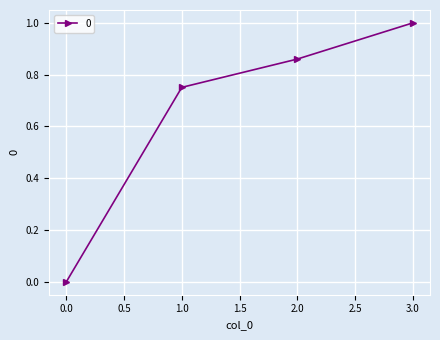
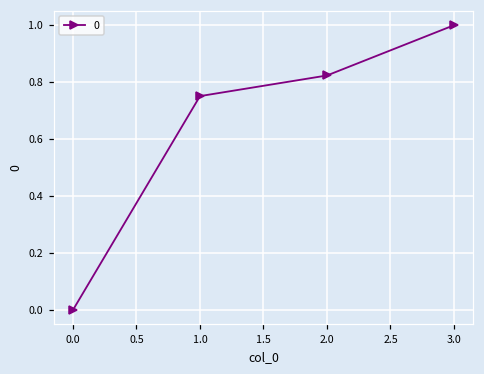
  {
    "0.0": 0.00,
    "1.0": 0.75,
-   "2.0": 0.86,
+   "2.0": 0.82,
    "3.0": 1.00
  }
